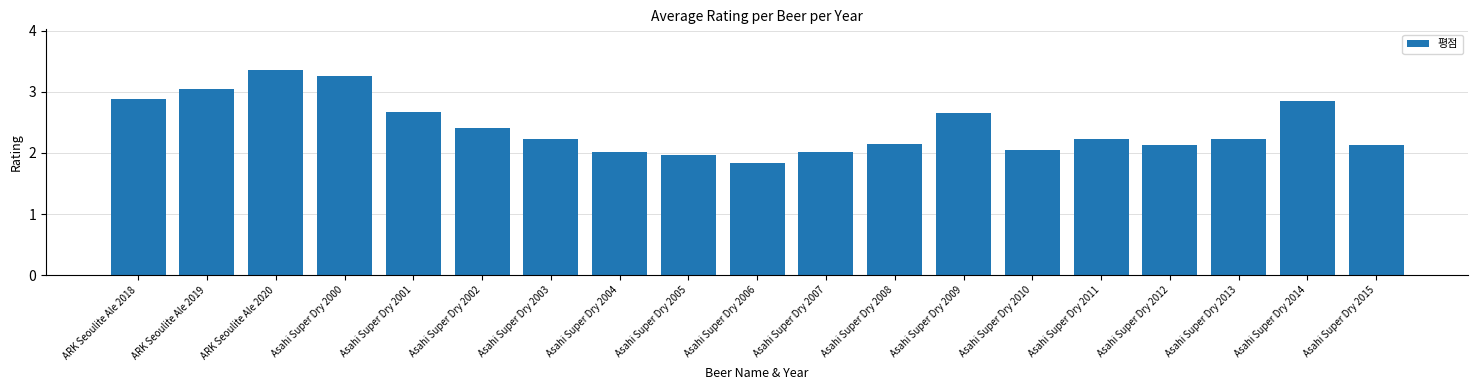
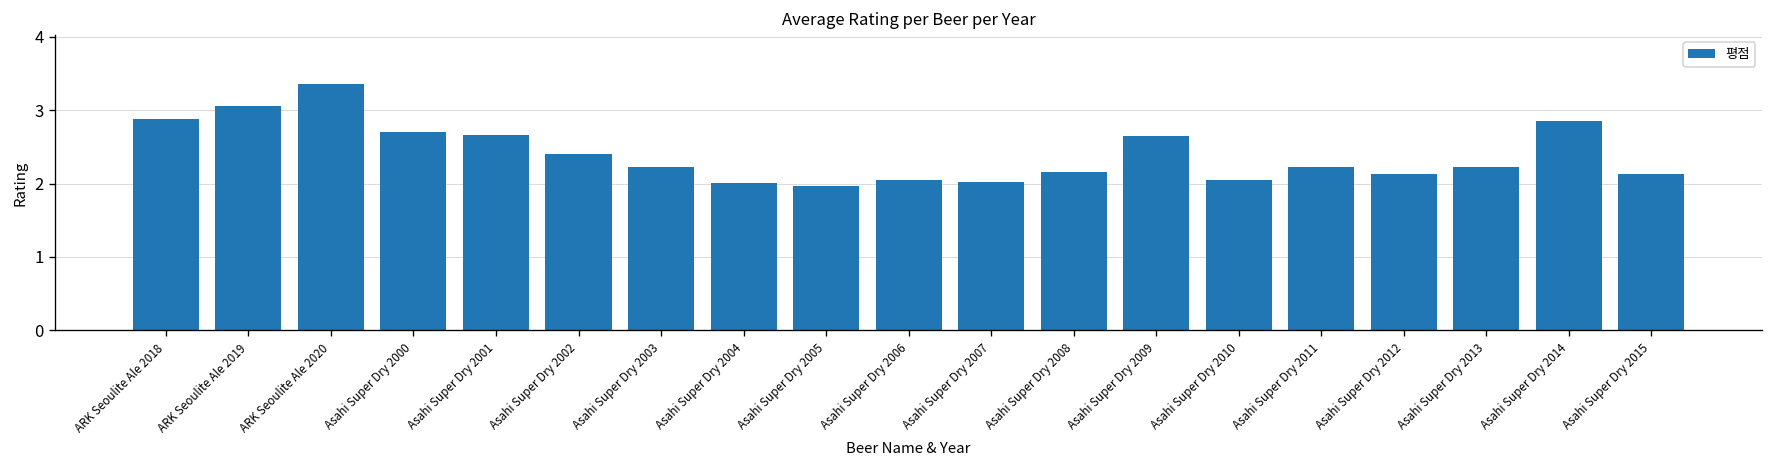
  {
    "ARK Seoulite Ale 2018": 2.9,
    "ARK Seoulite Ale 2019": 3.1,
    "ARK Seoulite Ale 2020": 3.4,
-   "Asahi Super Dry 2000": 3.3,
+   "Asahi Super Dry 2000": 2.7,
    "Asahi Super Dry 2001": 2.7,
    "Asahi Super Dry 2002": 2.4,
    "Asahi Super Dry 2003": 2.2,
    "Asahi Super Dry 2004": 2.0,
    "Asahi Super Dry 2005": 2.0,
-   "Asahi Super Dry 2006": 1.8,
+   "Asahi Super Dry 2006": 2.1,
    "Asahi Super Dry 2007": 2.0,
    "Asahi Super Dry 2008": 2.2,
    "Asahi Super Dry 2009": 2.7,
    "Asahi Super Dry 2010": 2.0,
    "Asahi Super Dry 2011": 2.2,
    "Asahi Super Dry 2012": 2.1,
    "Asahi Super Dry 2013": 2.2,
    "Asahi Super Dry 2014": 2.8,
    "Asahi Super Dry 2015": 2.1
  }
